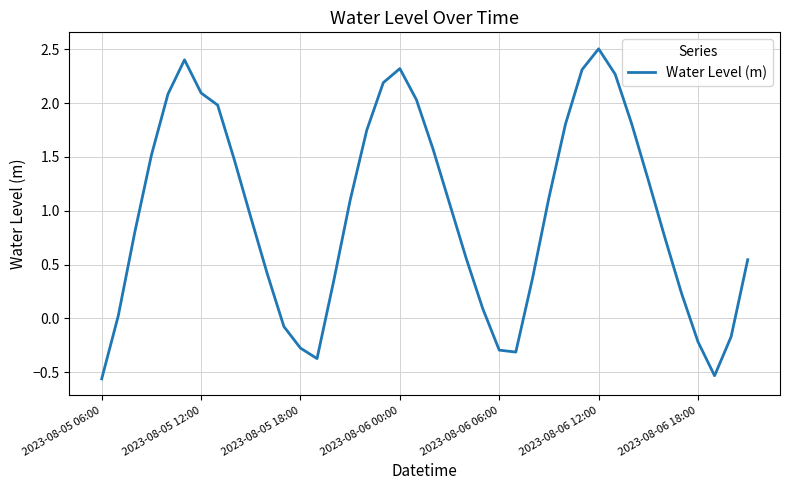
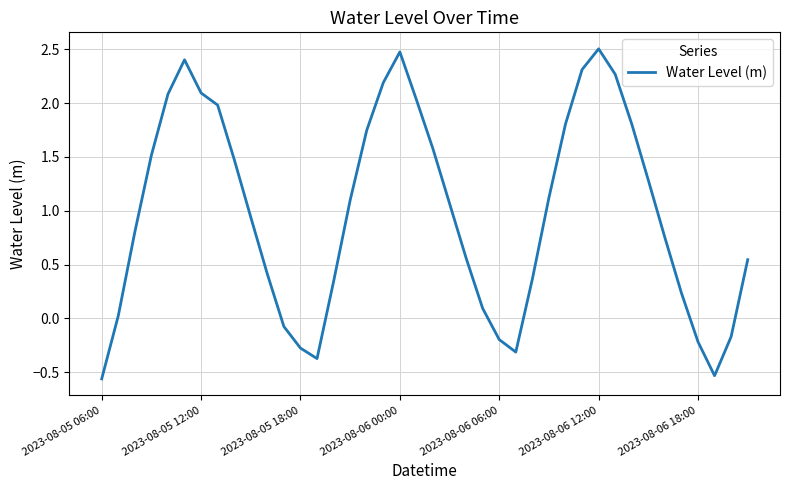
  {
    "2023-08-05 06:00": -0.56,
    "2023-08-05 12:00": 2.09,
    "2023-08-05 18:00": -0.28,
-   "2023-08-06 00:00": 2.32,
-   "2023-08-06 06:00": -0.29,
+   "2023-08-06 00:00": 2.47,
+   "2023-08-06 06:00": -0.20,
    "2023-08-06 12:00": 2.50,
    "2023-08-06 18:00": -0.22
  }
